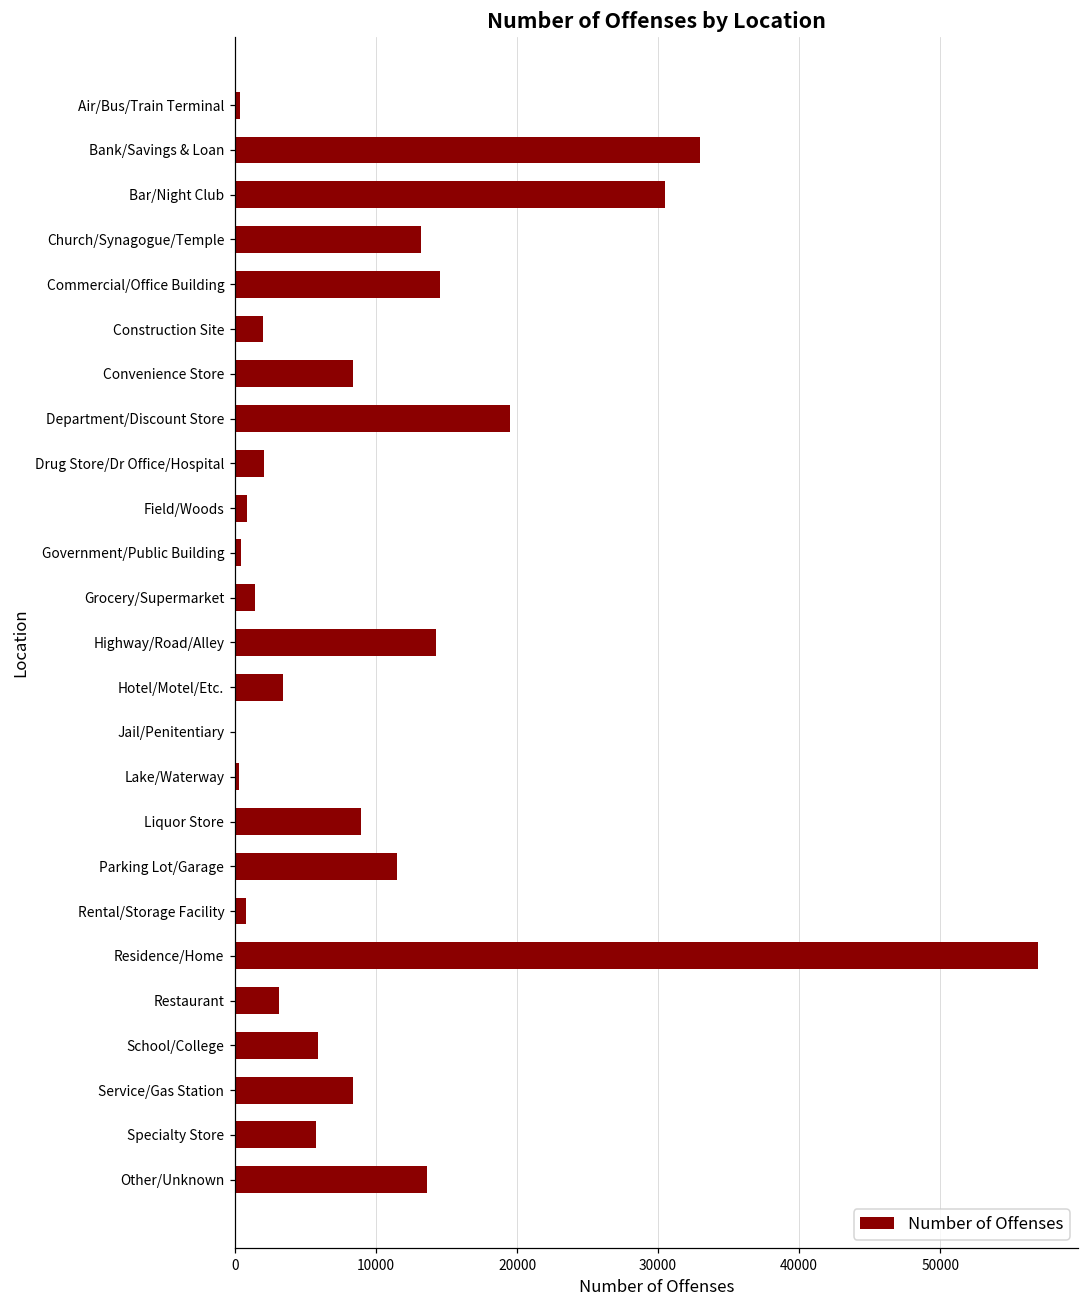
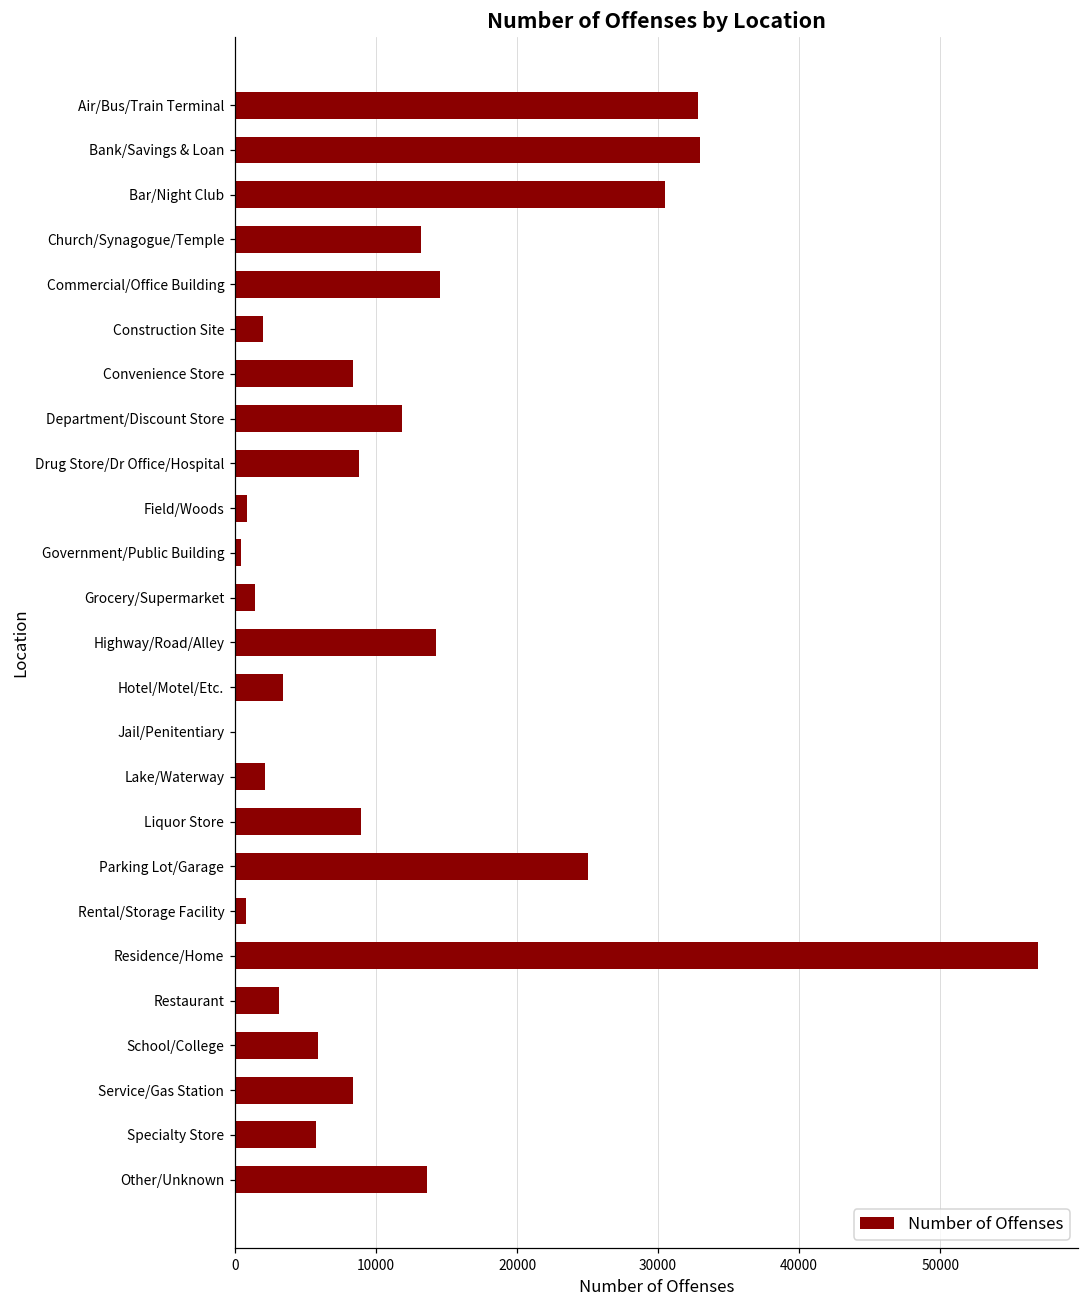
  {
-   "Air/Bus/Train Terminal": 400,
+   "Air/Bus/Train Terminal": 32800,
    "Bank/Savings & Loan": 33000,
    "Bar/Night Club": 30500,
    "Church/Synagogue/Temple": 13200,
    "Commercial/Office Building": 14500,
    "Construction Site": 2000,
    "Convenience Store": 8400,
-   "Department/Discount Store": 19500,
-   "Drug Store/Dr Office/Hospital": 2100,
+   "Department/Discount Store": 11800,
+   "Drug Store/Dr Office/Hospital": 8800,
    "Field/Woods": 900,
    "Government/Public Building": 400,
    "Grocery/Supermarket": 1400,
    "Highway/Road/Alley": 14200,
    "Hotel/Motel/Etc.": 3400,
-   "Lake/Waterway": 300,
+   "Lake/Waterway": 2100,
    "Liquor Store": 8900,
-   "Parking Lot/Garage": 11500,
+   "Parking Lot/Garage": 25000,
    "Rental/Storage Facility": 800,
    "Residence/Home": 56900,
    "Restaurant": 3100,
    "School/College": 5900,
    "Service/Gas Station": 8400,
    "Specialty Store": 5700,
    "Other/Unknown": 13600
  }
